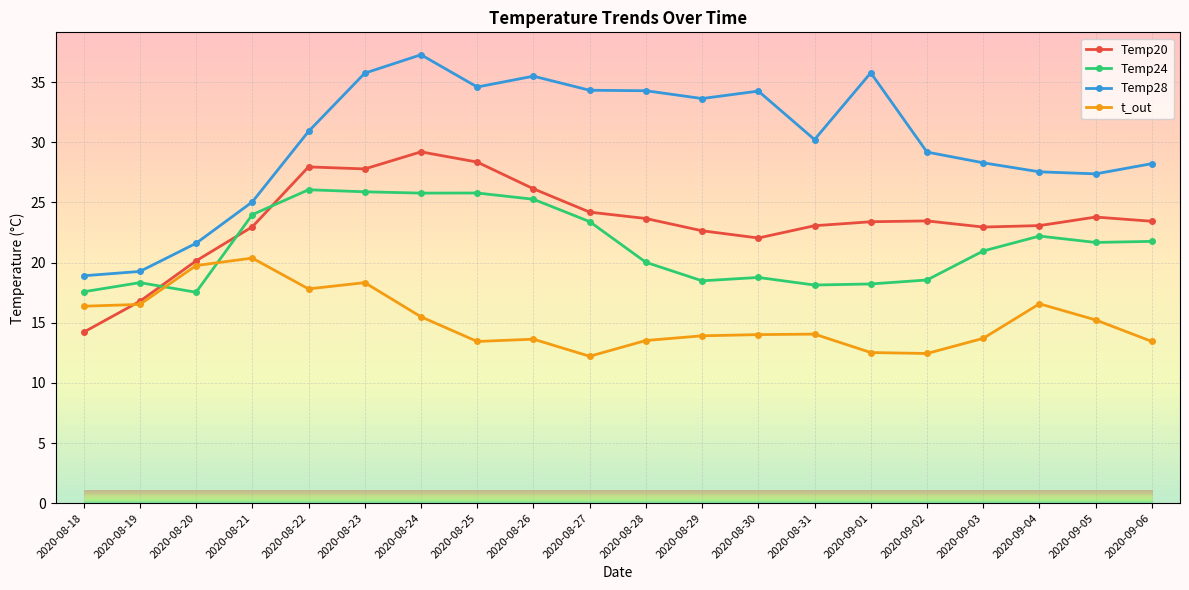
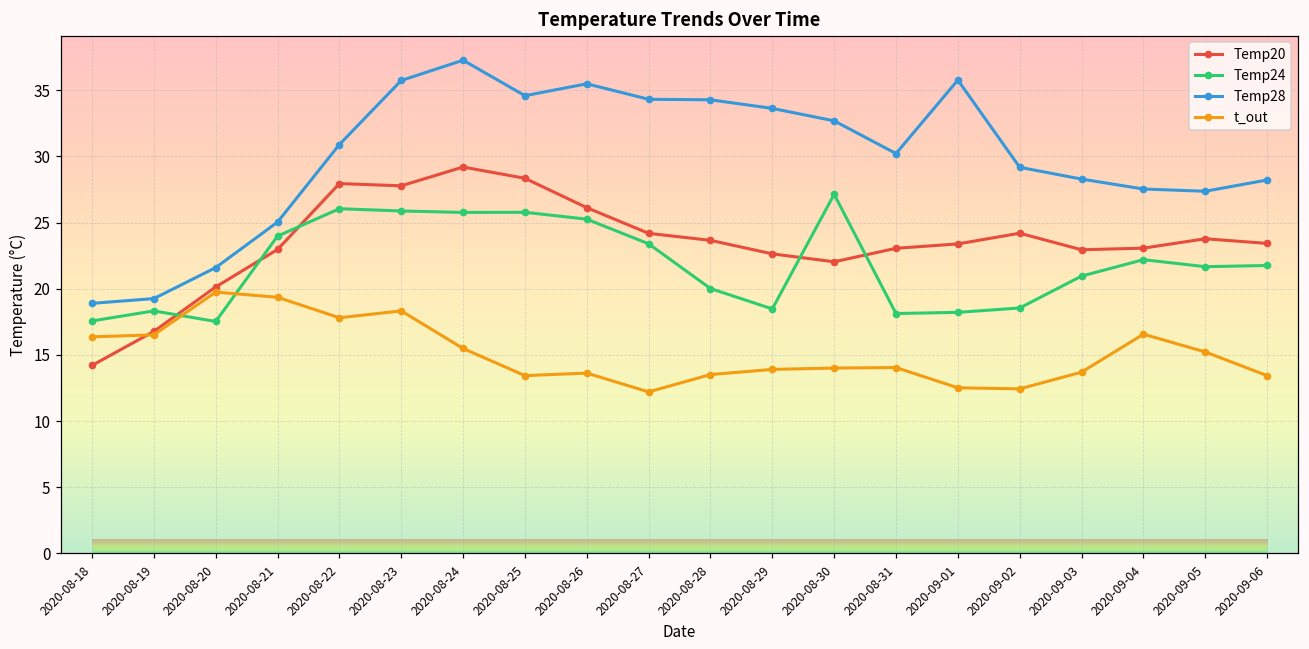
  {
    "Temp20": {
      "2020-08-18": 14.2,
      "2020-08-19": 16.8,
      "2020-08-20": 20.1,
      "2020-08-21": 23.0,
      "2020-08-22": 28.0,
      "2020-08-23": 27.8,
      "2020-08-24": 29.2,
      "2020-08-25": 28.4,
      "2020-08-26": 26.1,
      "2020-08-27": 24.2,
      "2020-08-28": 23.7,
      "2020-08-29": 22.6,
      "2020-08-30": 22.0,
      "2020-08-31": 23.1,
      "2020-09-01": 23.4,
-     "2020-09-02": 23.5,
+     "2020-09-02": 24.2,
      "2020-09-03": 23.0,
      "2020-09-04": 23.1,
      "2020-09-05": 23.8,
      "2020-09-06": 23.4
    },
    "Temp24": {
      "2020-08-18": 17.6,
      "2020-08-19": 18.3,
      "2020-08-20": 17.5,
      "2020-08-21": 24.0,
      "2020-08-22": 26.1,
      "2020-08-23": 25.9,
      "2020-08-24": 25.8,
      "2020-08-25": 25.8,
      "2020-08-26": 25.3,
      "2020-08-27": 23.4,
      "2020-08-28": 20.0,
      "2020-08-29": 18.5,
-     "2020-08-30": 18.8,
+     "2020-08-30": 27.1,
      "2020-08-31": 18.1,
      "2020-09-01": 18.2,
      "2020-09-02": 18.6,
      "2020-09-03": 21.0,
      "2020-09-04": 22.2,
      "2020-09-05": 21.7,
      "2020-09-06": 21.8
    },
    "Temp28": {
      "2020-08-18": 18.9,
      "2020-08-19": 19.3,
      "2020-08-20": 21.6,
      "2020-08-21": 25.0,
      "2020-08-22": 30.9,
      "2020-08-23": 35.7,
      "2020-08-24": 37.3,
      "2020-08-25": 34.6,
      "2020-08-26": 35.5,
      "2020-08-27": 34.3,
      "2020-08-28": 34.3,
      "2020-08-29": 33.6,
-     "2020-08-30": 34.3,
+     "2020-08-30": 32.7,
      "2020-08-31": 30.2,
      "2020-09-01": 35.8,
      "2020-09-02": 29.2,
      "2020-09-03": 28.3,
      "2020-09-04": 27.5,
      "2020-09-05": 27.4,
      "2020-09-06": 28.2
    },
    "t_out": {
      "2020-08-18": 16.4,
      "2020-08-19": 16.5,
      "2020-08-20": 19.8,
-     "2020-08-21": 20.4,
+     "2020-08-21": 19.4,
      "2020-08-22": 17.8,
      "2020-08-23": 18.3,
      "2020-08-24": 15.5,
      "2020-08-25": 13.4,
      "2020-08-26": 13.6,
      "2020-08-27": 12.2,
      "2020-08-28": 13.5,
      "2020-08-29": 13.9,
      "2020-08-30": 14.0,
      "2020-08-31": 14.1,
      "2020-09-01": 12.5,
      "2020-09-02": 12.4,
      "2020-09-03": 13.7,
      "2020-09-04": 16.6,
      "2020-09-05": 15.2,
      "2020-09-06": 13.4
    }
  }
